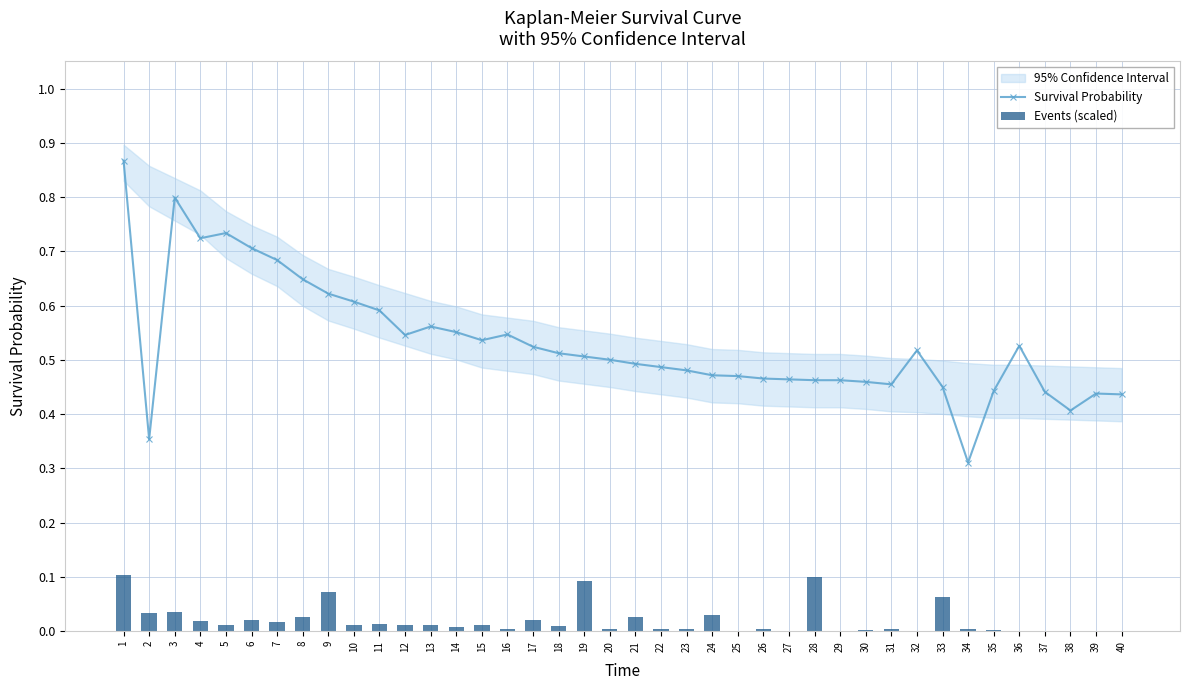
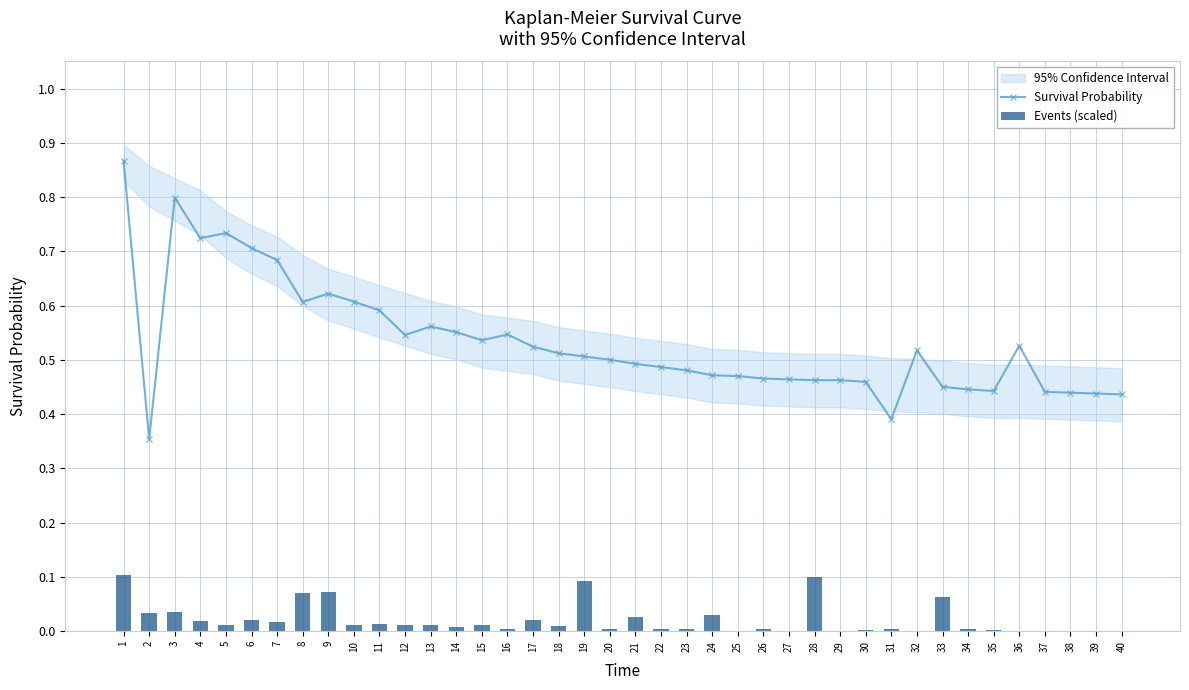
  {
    "Events (scaled)": {
      "1": 0.10,
      "2": 0.03,
      "3": 0.03,
      "4": 0.02,
      "5": 0.01,
      "6": 0.02,
      "7": 0.02,
-     "8": 0.03,
+     "8": 0.07,
      "9": 0.07,
      "10": 0.01,
      "11": 0.01,
      "12": 0.01,
      "13": 0.01,
      "14": 0.01,
      "15": 0.01,
      "17": 0.02,
      "18": 0.01,
      "19": 0.09,
      "21": 0.03,
      "24": 0.03,
      "28": 0.10,
      "29": 0.00,
      "33": 0.06,
      "36": 0.00
    },
    "Survival Probability": {
      "1": 0.87,
      "2": 0.35,
      "3": 0.80,
      "4": 0.72,
      "5": 0.73,
      "6": 0.71,
      "7": 0.68,
-     "8": 0.65,
+     "8": 0.61,
      "9": 0.62,
      "10": 0.61,
      "11": 0.59,
      "12": 0.55,
      "13": 0.56,
      "14": 0.55,
      "15": 0.54,
      "16": 0.55,
      "17": 0.52,
      "18": 0.51,
      "19": 0.51,
      "20": 0.50,
      "21": 0.49,
      "22": 0.49,
      "23": 0.48,
      "24": 0.47,
      "25": 0.47,
      "26": 0.47,
      "27": 0.46,
      "28": 0.46,
      "29": 0.46,
      "30": 0.46,
-     "31": 0.45,
+     "31": 0.39,
      "32": 0.52,
      "33": 0.45,
-     "34": 0.31,
+     "34": 0.45,
      "35": 0.44,
      "36": 0.53,
      "37": 0.44,
-     "38": 0.41,
+     "38": 0.44,
      "39": 0.44,
      "40": 0.44
    }
  }
